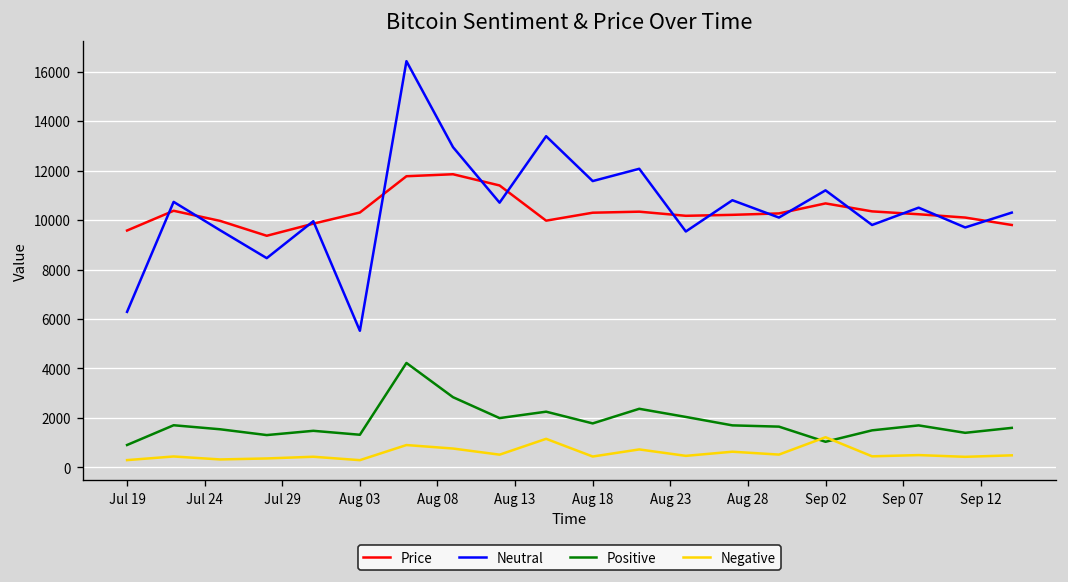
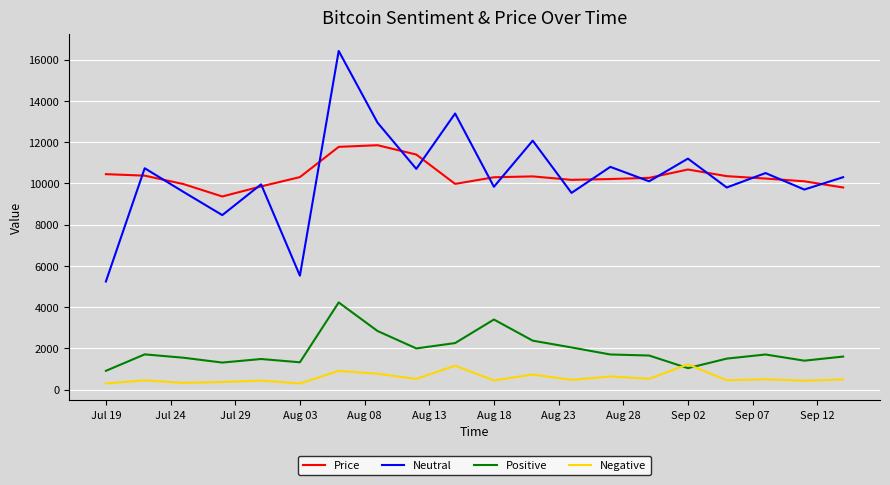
  {
    "Price": {
-     "Jul 19": 9600,
+     "Jul 19": 10400,
      "Aug 03": 10300,
      "Aug 18": 10300,
      "Sep 02": 10700
    },
    "Neutral": {
-     "Jul 19": 6300,
+     "Jul 19": 5200,
      "Aug 03": 5500,
-     "Aug 18": 11600,
+     "Aug 18": 9800,
      "Sep 02": 11200
    },
    "Positive": {
      "Jul 19": 900,
      "Aug 03": 1300,
-     "Aug 18": 1800,
+     "Aug 18": 3400,
      "Sep 02": 1000
    },
    "Negative": {
      "Jul 19": 300,
      "Aug 03": 300,
      "Aug 18": 400,
      "Sep 02": 1200
    }
  }
